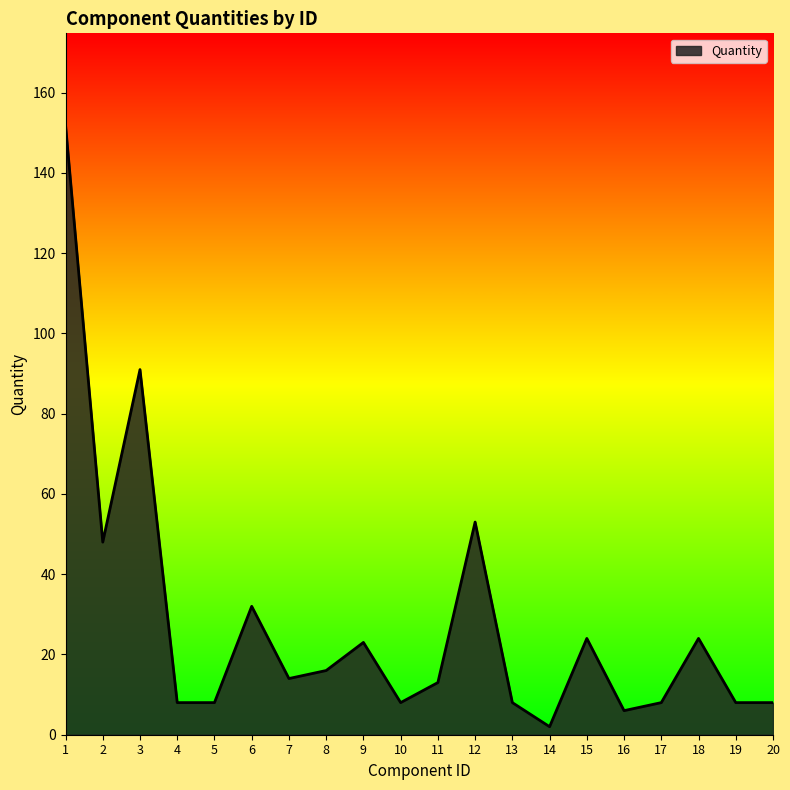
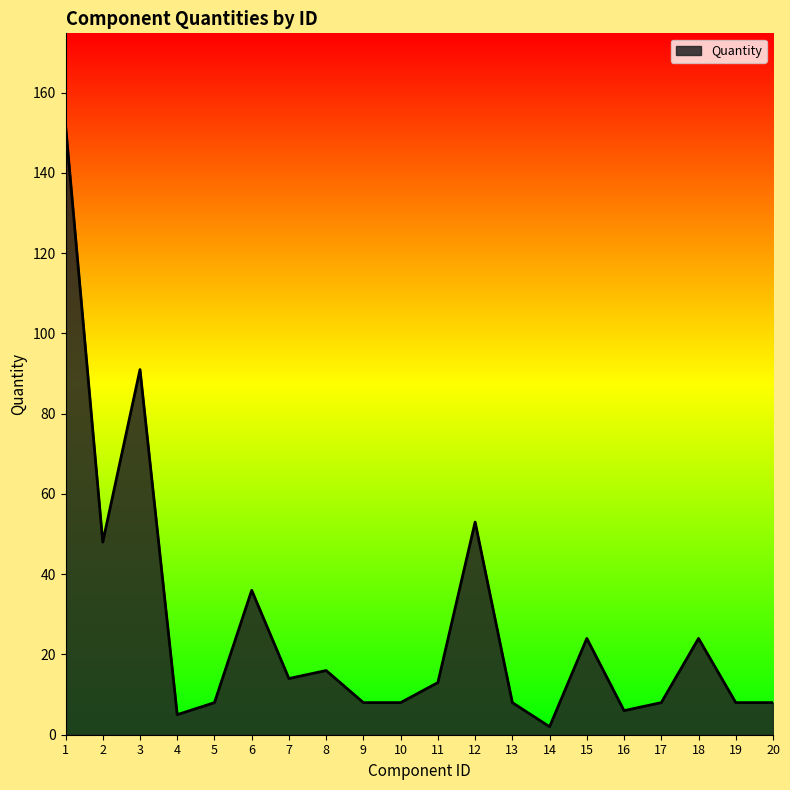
  {
    "1": 152,
    "2": 48,
    "3": 91,
-   "4": 8,
+   "4": 5,
    "5": 8,
-   "6": 32,
+   "6": 36,
    "7": 14,
    "8": 16,
-   "9": 23,
+   "9": 8,
    "10": 8,
    "11": 13,
    "12": 53,
    "13": 8,
    "14": 2,
    "15": 24,
    "16": 6,
    "17": 8,
    "18": 24,
    "19": 8,
    "20": 8
  }
